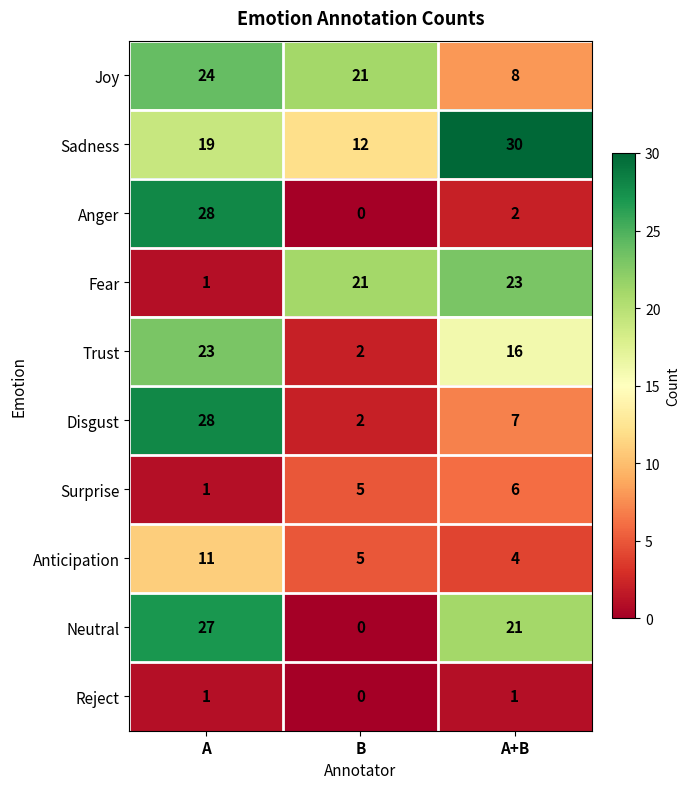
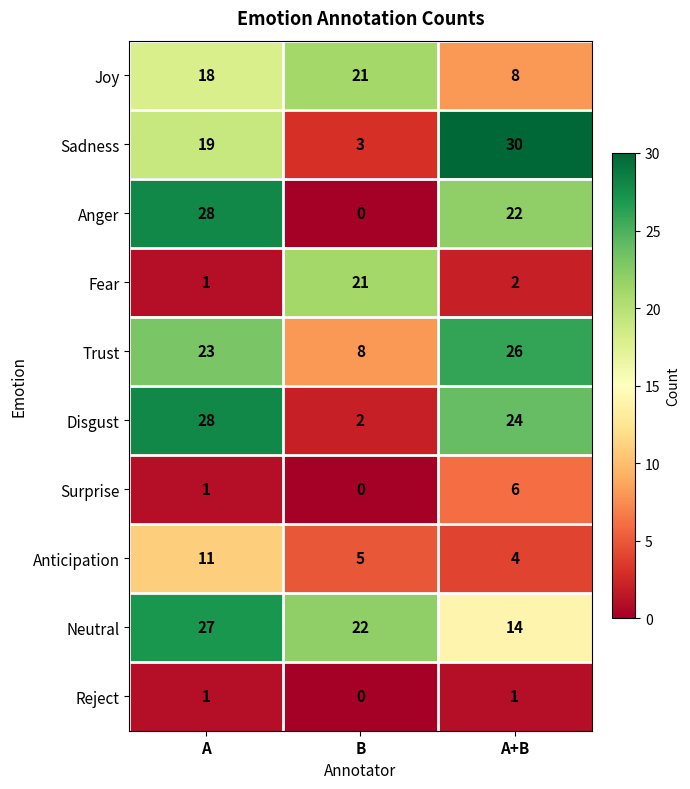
  {
    "Joy": {
-     "A": 24,
+     "A": 18,
      "B": 21,
      "A+B": 8
    },
    "Sadness": {
      "A": 19,
-     "B": 12,
+     "B": 3,
      "A+B": 30
    },
    "Anger": {
      "A": 28,
      "B": 0,
-     "A+B": 2
+     "A+B": 22
    },
    "Fear": {
      "A": 1,
      "B": 21,
-     "A+B": 23
+     "A+B": 2
    },
    "Trust": {
      "A": 23,
-     "B": 2,
-     "A+B": 16
+     "B": 8,
+     "A+B": 26
    },
    "Disgust": {
      "A": 28,
      "B": 2,
-     "A+B": 7
+     "A+B": 24
    },
    "Surprise": {
      "A": 1,
-     "B": 5,
+     "B": 0,
      "A+B": 6
    },
    "Anticipation": {
      "A": 11,
      "B": 5,
      "A+B": 4
    },
    "Neutral": {
      "A": 27,
-     "B": 0,
-     "A+B": 21
+     "B": 22,
+     "A+B": 14
    },
    "Reject": {
      "A": 1,
      "B": 0,
      "A+B": 1
    }
  }
